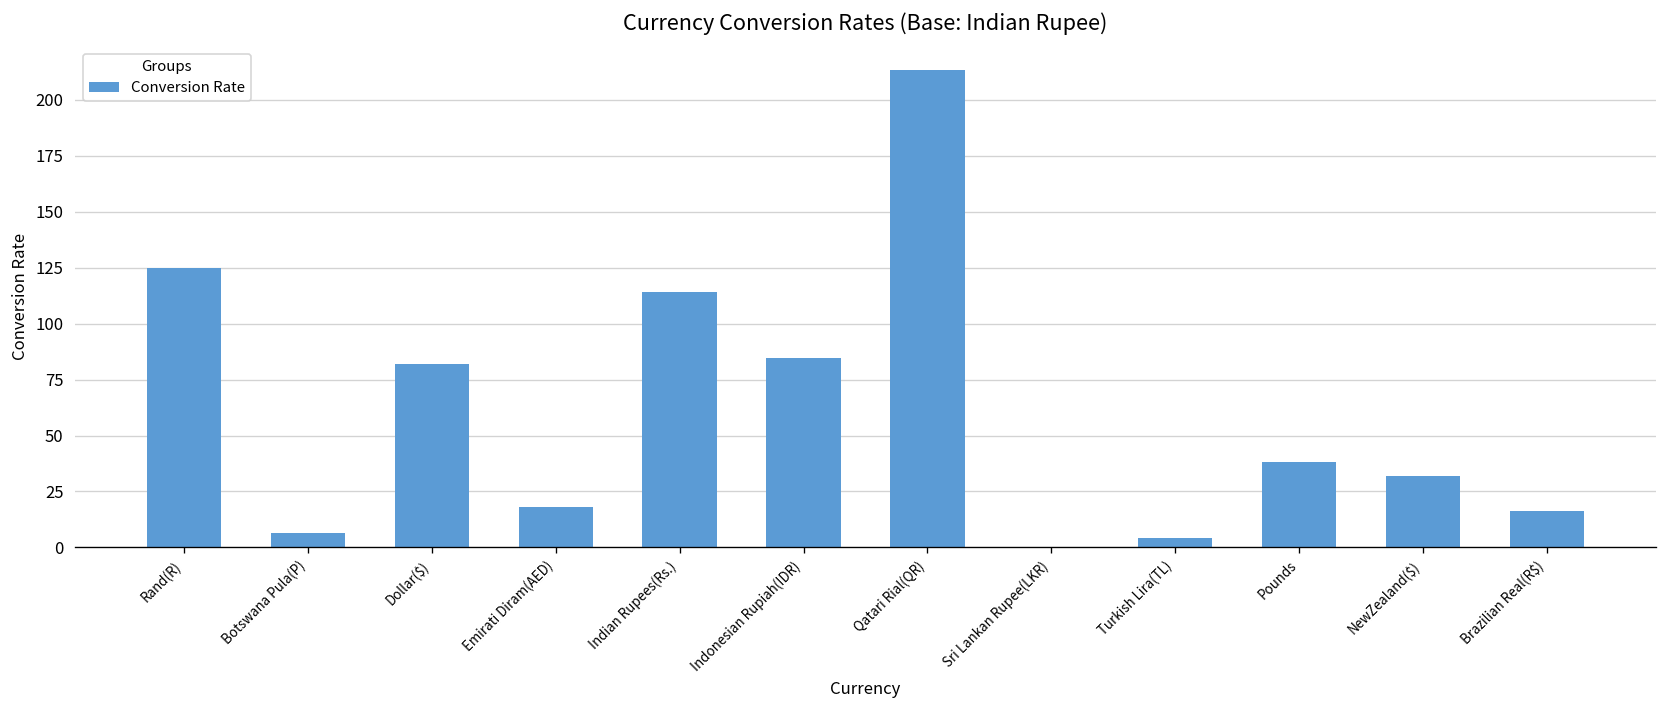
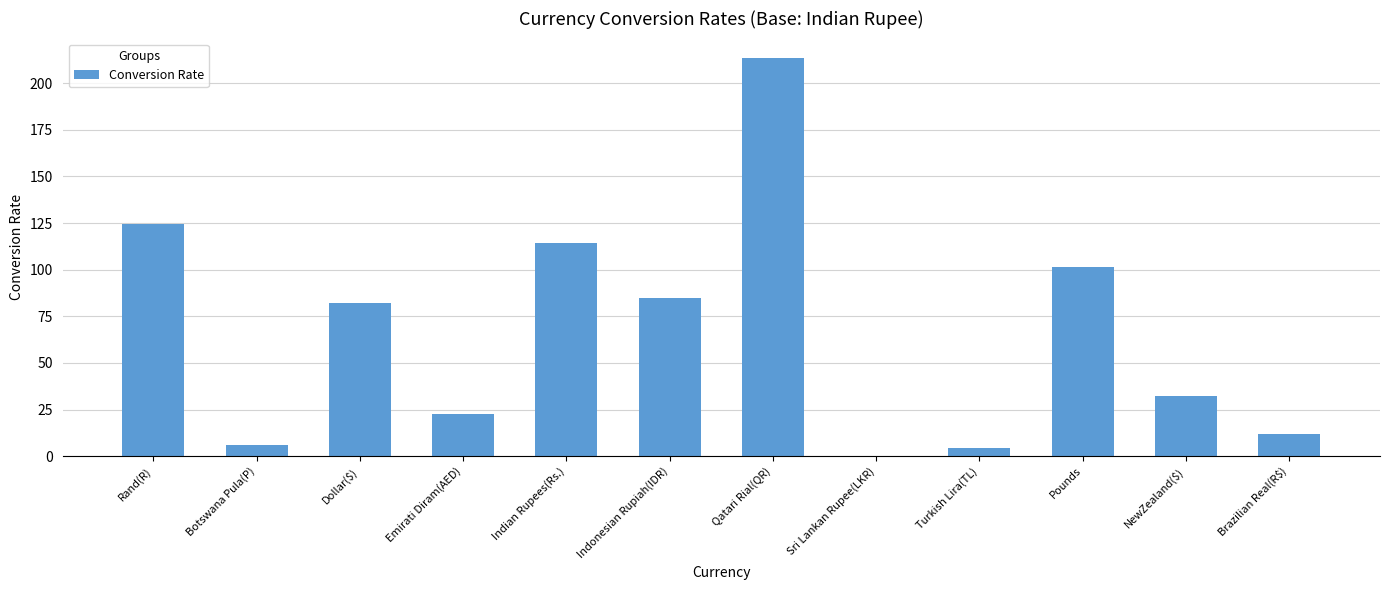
  {
    "Rand(R)": 125,
    "Botswana Pula(P)": 6,
    "Dollar($)": 82,
-   "Emirati Diram(AED)": 18,
+   "Emirati Diram(AED)": 22,
    "Indian Rupees(Rs.)": 114,
    "Indonesian Rupiah(IDR)": 85,
    "Qatari Rial(QR)": 213,
    "Turkish Lira(TL)": 4,
-   "Pounds": 38,
+   "Pounds": 101,
    "NewZealand($)": 32,
-   "Brazilian Real(R$)": 16
+   "Brazilian Real(R$)": 12
  }
